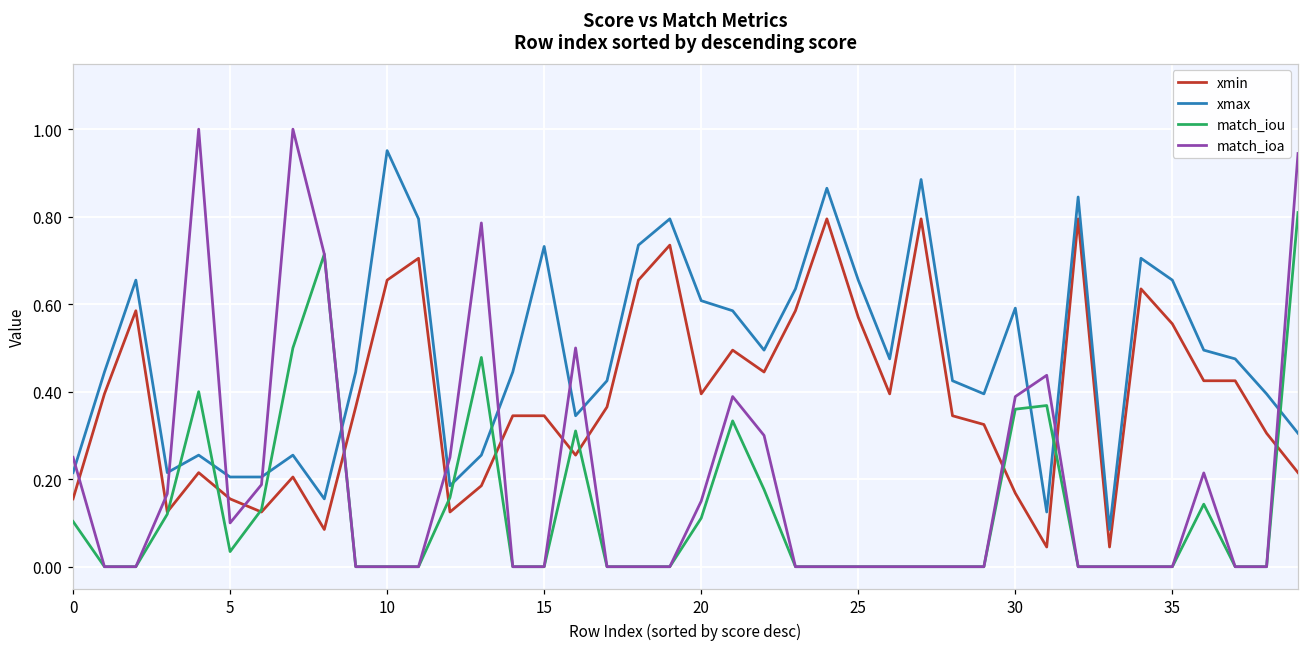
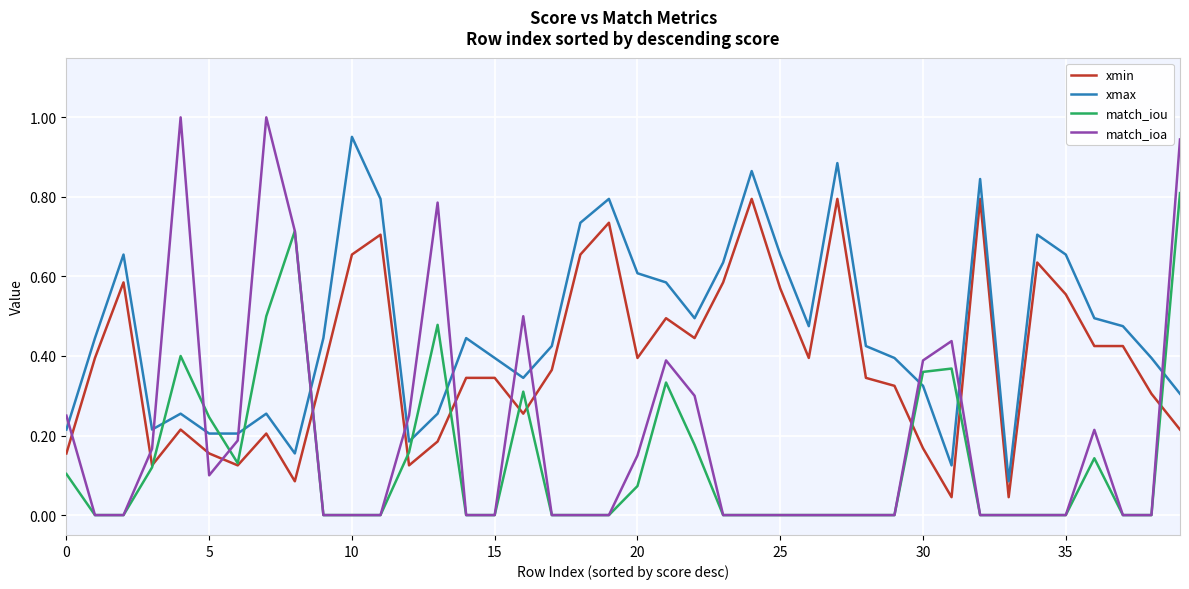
  {
    "xmin": {
      "0": 0.16,
      "5": 0.16,
      "10": 0.66,
      "15": 0.35,
      "20": 0.40,
      "25": 0.57,
      "30": 0.17,
      "35": 0.56
    },
    "xmax": {
      "0": 0.22,
      "5": 0.21,
      "10": 0.95,
-     "15": 0.73,
+     "15": 0.40,
      "20": 0.61,
      "25": 0.66,
-     "30": 0.59,
+     "30": 0.33,
      "35": 0.66
    },
    "match_iou": {
      "0": 0.10,
-     "5": 0.03,
-     "20": 0.11,
+     "5": 0.25,
+     "20": 0.07,
      "30": 0.36
    },
    "match_ioa": {
      "0": 0.25,
      "5": 0.10,
      "20": 0.15,
      "30": 0.39
    }
  }
